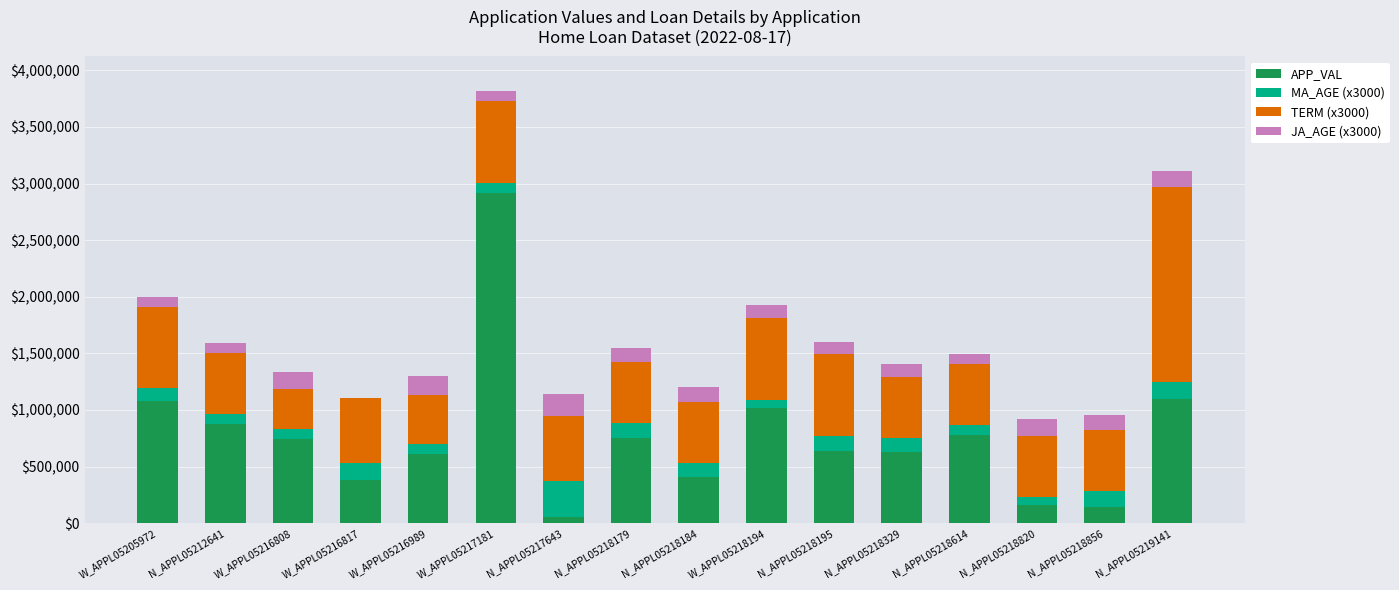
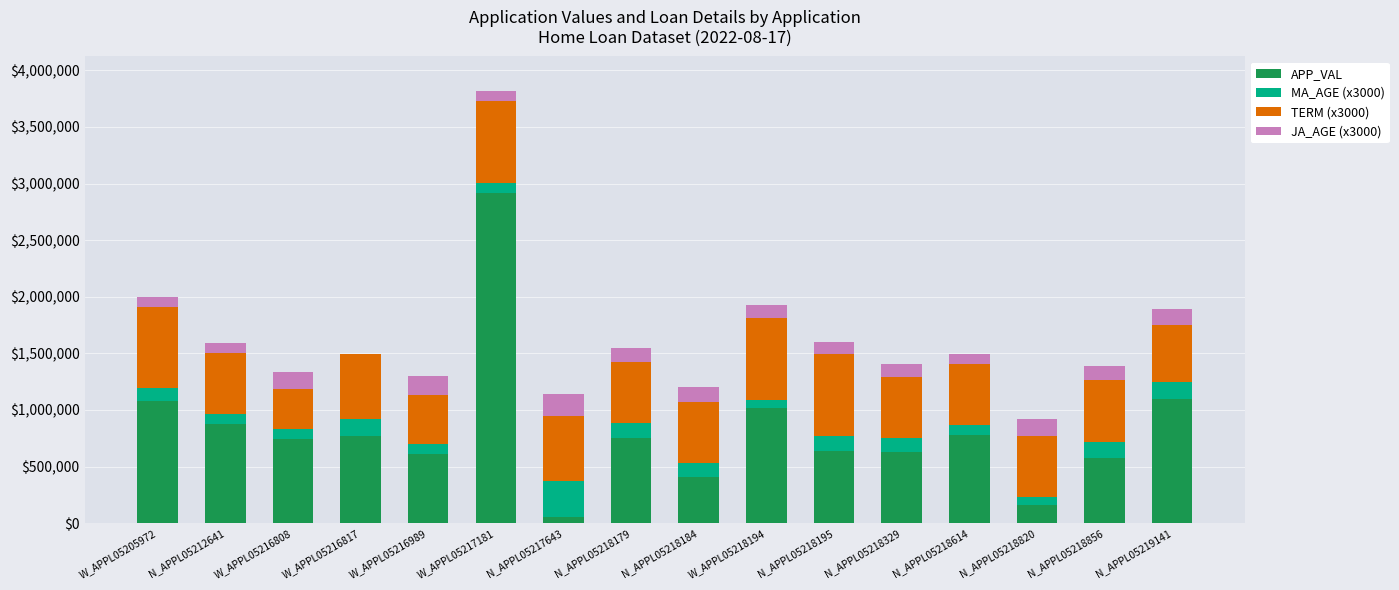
  {
    "APP_VAL": {
      "W_APPL05205972": "$1,080,000",
      "N_APPL05212641": "$880,000",
      "W_APPL05216808": "$740,000",
-     "W_APPL05216817": "$380,000",
+     "W_APPL05216817": "$770,000",
      "W_APPL05216989": "$610,000",
      "W_APPL05217181": "$2,920,000",
      "N_APPL05217643": "$60,000",
      "N_APPL05218179": "$750,000",
      "N_APPL05218184": "$400,000",
      "W_APPL05218194": "$1,020,000",
      "N_APPL05218195": "$640,000",
      "N_APPL05218329": "$630,000",
      "N_APPL05218614": "$770,000",
      "N_APPL05218820": "$160,000",
-     "N_APPL05218856": "$140,000",
+     "N_APPL05218856": "$570,000",
      "N_APPL05219141": "$1,090,000"
    },
    "MA_AGE (x3000)": {
      "W_APPL05205972": "$110,000",
      "N_APPL05212641": "$90,000",
      "W_APPL05216808": "$90,000",
      "W_APPL05216817": "$150,000",
      "W_APPL05216989": "$90,000",
      "W_APPL05217181": "$90,000",
      "N_APPL05217643": "$320,000",
      "N_APPL05218179": "$130,000",
      "N_APPL05218184": "$130,000",
      "W_APPL05218194": "$70,000",
      "N_APPL05218195": "$130,000",
      "N_APPL05218329": "$120,000",
      "N_APPL05218614": "$90,000",
      "N_APPL05218820": "$70,000",
      "N_APPL05218856": "$150,000",
      "N_APPL05219141": "$150,000"
    },
    "TERM (x3000)": {
      "W_APPL05205972": "$720,000",
      "N_APPL05212641": "$540,000",
      "W_APPL05216808": "$360,000",
      "W_APPL05216817": "$580,000",
      "W_APPL05216989": "$430,000",
      "W_APPL05217181": "$720,000",
      "N_APPL05217643": "$580,000",
      "N_APPL05218179": "$540,000",
      "N_APPL05218184": "$540,000",
      "W_APPL05218194": "$720,000",
      "N_APPL05218195": "$720,000",
      "N_APPL05218329": "$540,000",
      "N_APPL05218614": "$540,000",
      "N_APPL05218820": "$540,000",
      "N_APPL05218856": "$540,000",
-     "N_APPL05219141": "$1,720,000"
+     "N_APPL05219141": "$500,000"
    },
    "JA_AGE (x3000)": {
      "W_APPL05205972": "$80,000",
      "N_APPL05212641": "$80,000",
      "W_APPL05216808": "$140,000",
      "W_APPL05216817": "$0",
      "W_APPL05216989": "$170,000",
      "W_APPL05217181": "$90,000",
      "N_APPL05217643": "$190,000",
      "N_APPL05218179": "$130,000",
      "N_APPL05218184": "$130,000",
      "W_APPL05218194": "$120,000",
      "N_APPL05218195": "$110,000",
      "N_APPL05218329": "$120,000",
      "N_APPL05218614": "$90,000",
      "N_APPL05218820": "$150,000",
      "N_APPL05218856": "$130,000",
      "N_APPL05219141": "$140,000"
    }
  }
